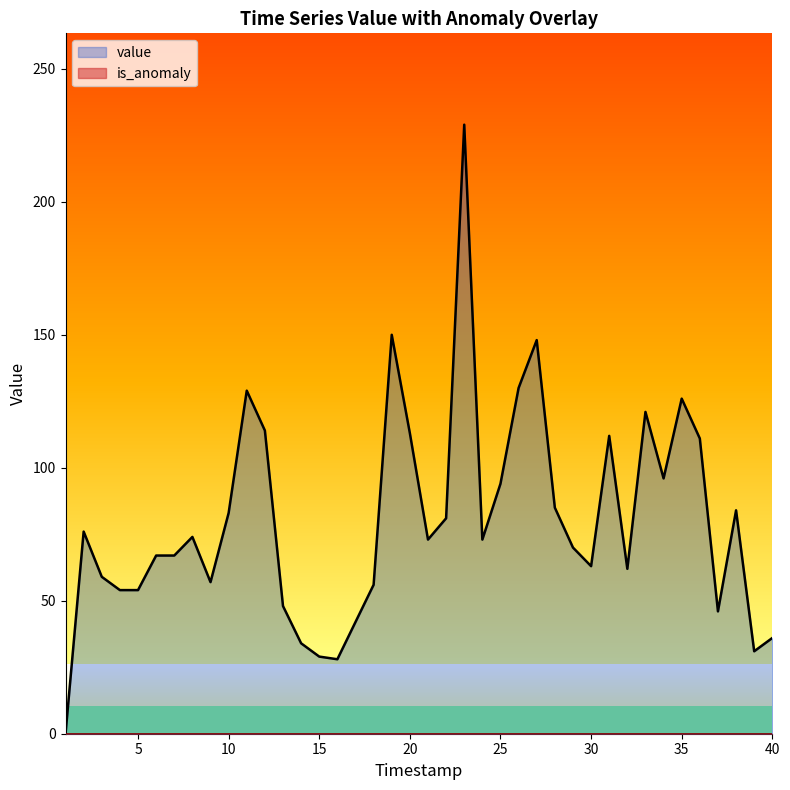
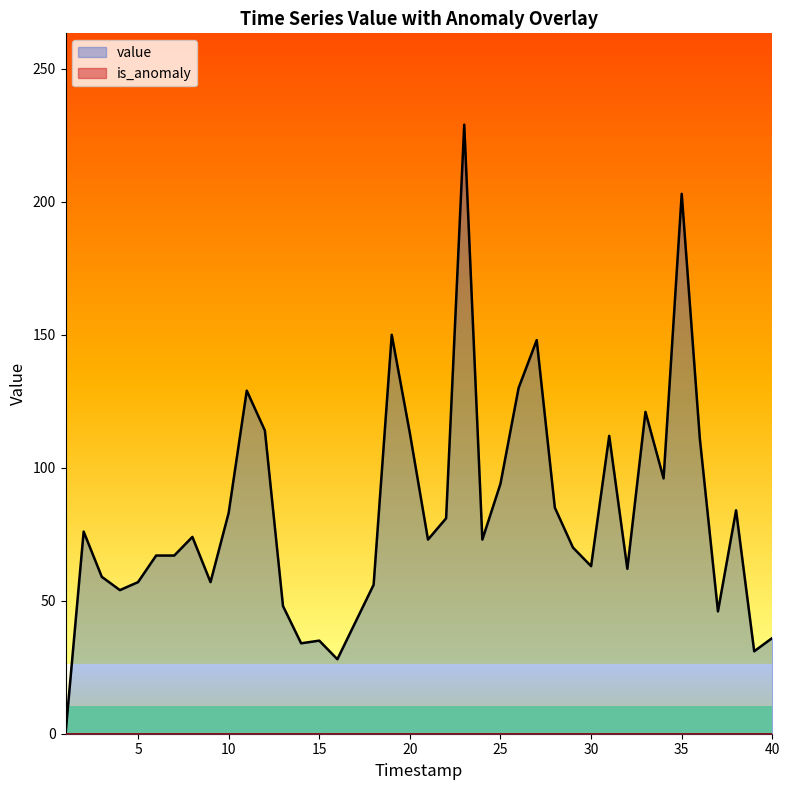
  {
    "value": {
-     "5": 54,
+     "5": 57,
      "10": 83,
-     "15": 29,
+     "15": 35,
      "20": 113,
      "25": 94,
      "30": 63,
-     "35": 126,
+     "35": 203,
      "40": 36
    },
    "is_anomaly": {
      "5": 0,
      "10": 0,
      "15": 0,
      "20": 0,
      "25": 0,
      "30": 0,
      "35": 0,
      "40": 0
    }
  }
